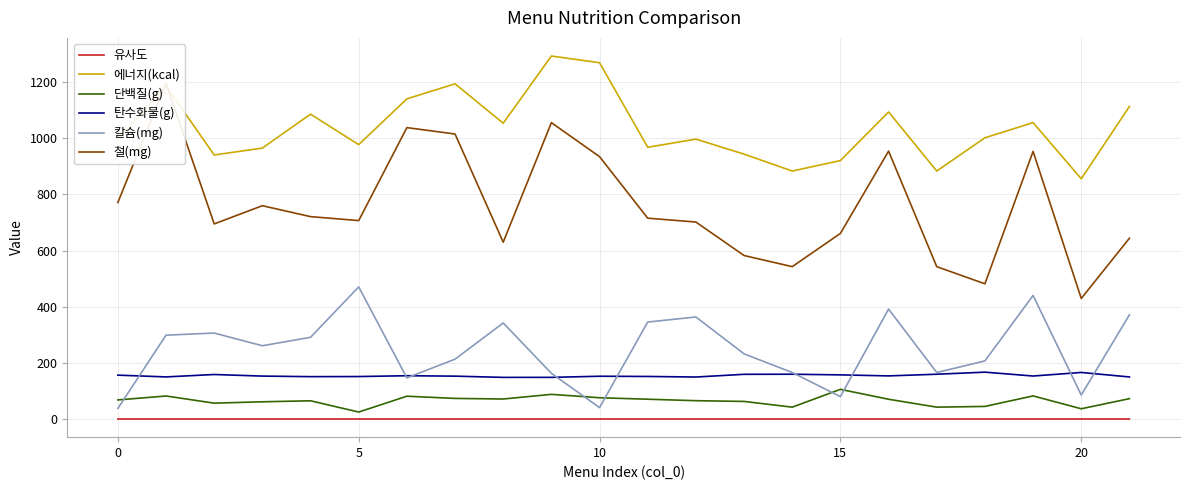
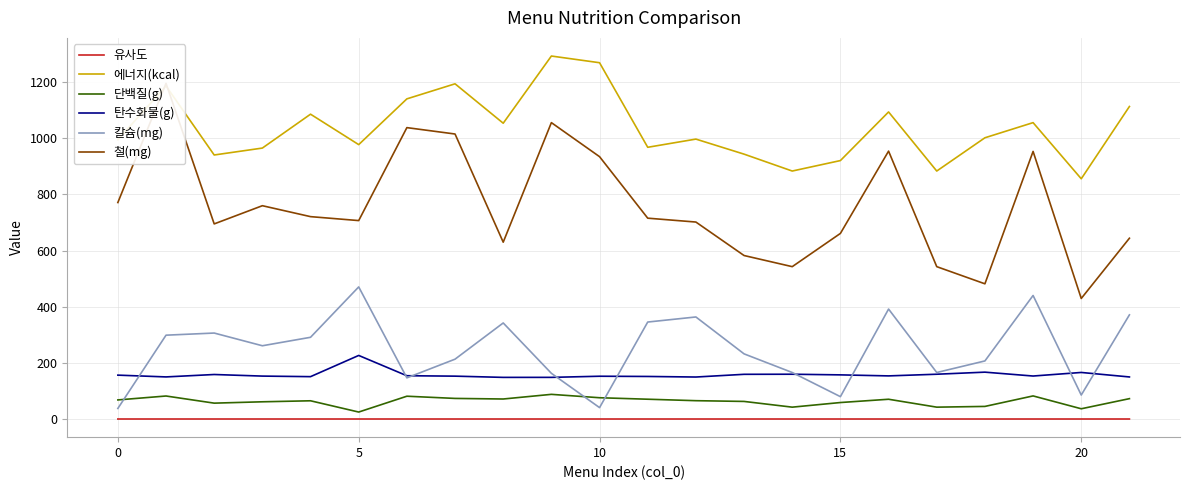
  {
    "유사도": {
      "0": 0,
      "5": 0,
      "10": 0,
      "15": 0,
      "20": 0
    },
    "에너지(kcal)": {
      "5": 980,
      "10": 1270,
      "15": 920,
      "20": 860
    },
    "단백질(g)": {
      "0": 70,
      "5": 30,
      "10": 80,
-     "15": 110,
+     "15": 60,
      "20": 40
    },
    "탄수화물(g)": {
      "0": 160,
-     "5": 150,
+     "5": 230,
      "10": 150,
      "15": 160,
      "20": 170
    },
    "칼슘(mg)": {
      "0": 40,
      "5": 470,
      "10": 40,
      "15": 80,
      "20": 90
    },
    "철(mg)": {
      "0": 770,
      "5": 710,
      "10": 930,
      "15": 660,
      "20": 430
    }
  }
